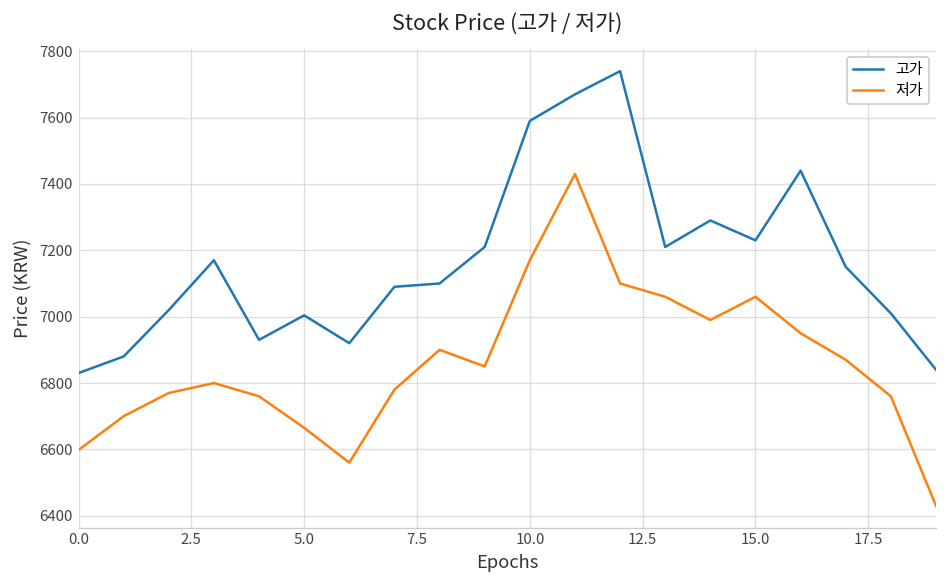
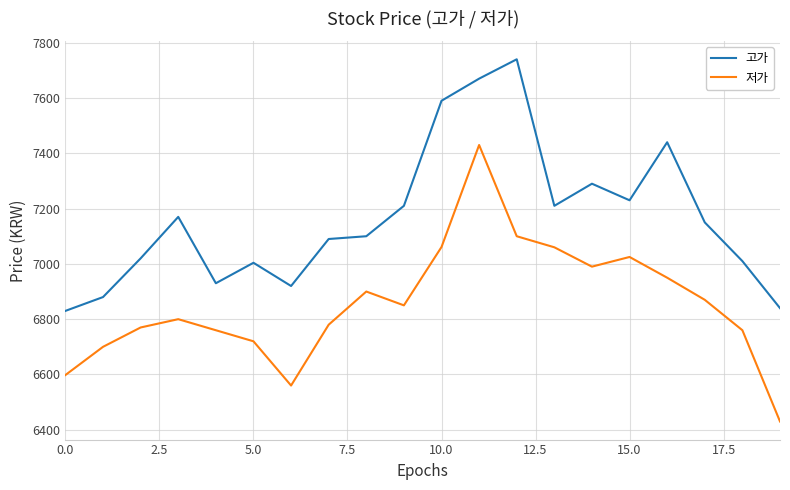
  {
    "고가": {
      "0.0": 6830,
      "5.0": 7000,
      "10.0": 7590,
      "15.0": 7230
    },
    "저가": {
      "0.0": 6600,
-     "5.0": 6670,
-     "10.0": 7170,
-     "15.0": 7060
+     "5.0": 6720,
+     "10.0": 7060,
+     "15.0": 7030
    }
  }
